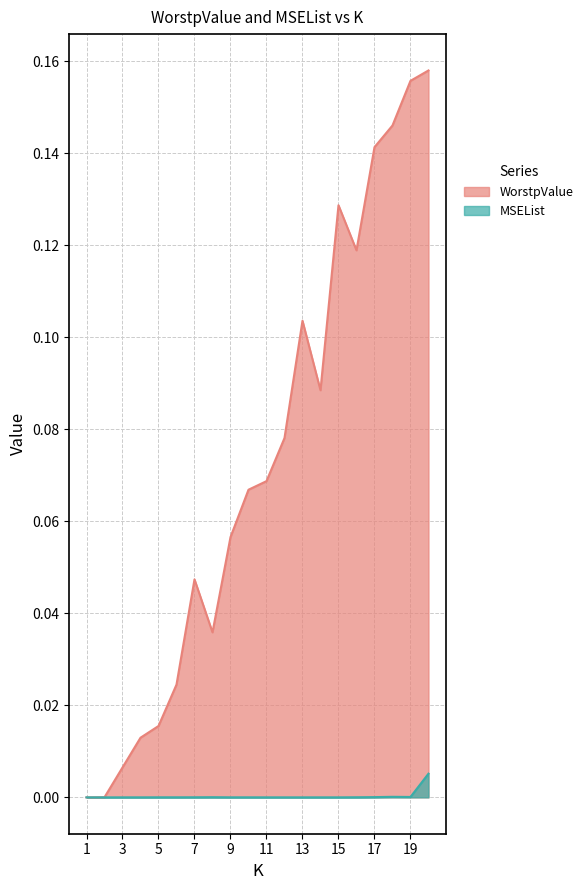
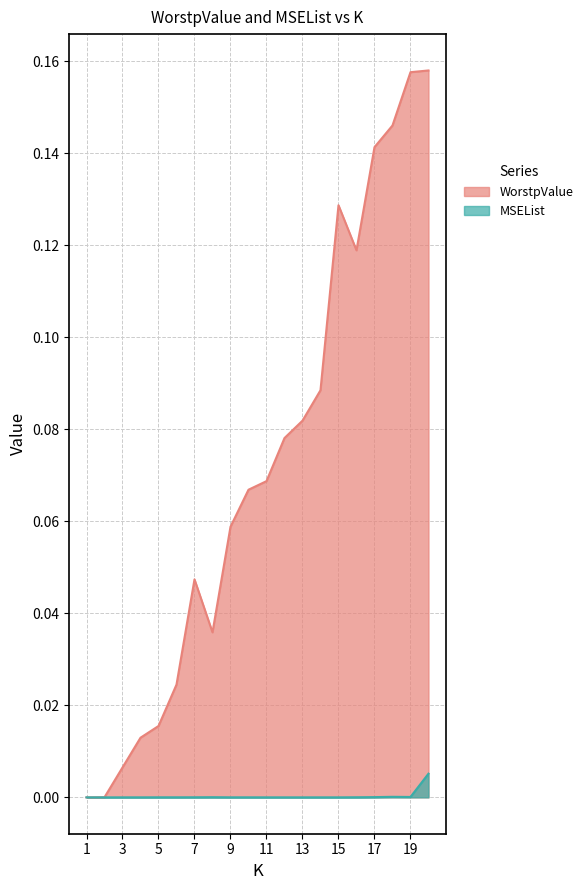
  {
    "WorstpValue": {
      "3": 0.007,
      "5": 0.016,
      "7": 0.047,
-     "9": 0.057,
+     "9": 0.059,
      "11": 0.069,
-     "13": 0.104,
+     "13": 0.082,
      "15": 0.129,
      "17": 0.141,
-     "19": 0.156
+     "19": 0.158
    },
    "MSEList": {
      "3": 0.000,
      "5": 0.000,
      "7": 0.000,
      "9": 0.000,
      "11": 0.000,
      "13": 0.000,
      "15": 0.000,
      "17": 0.000,
      "19": 0.000
    }
  }
